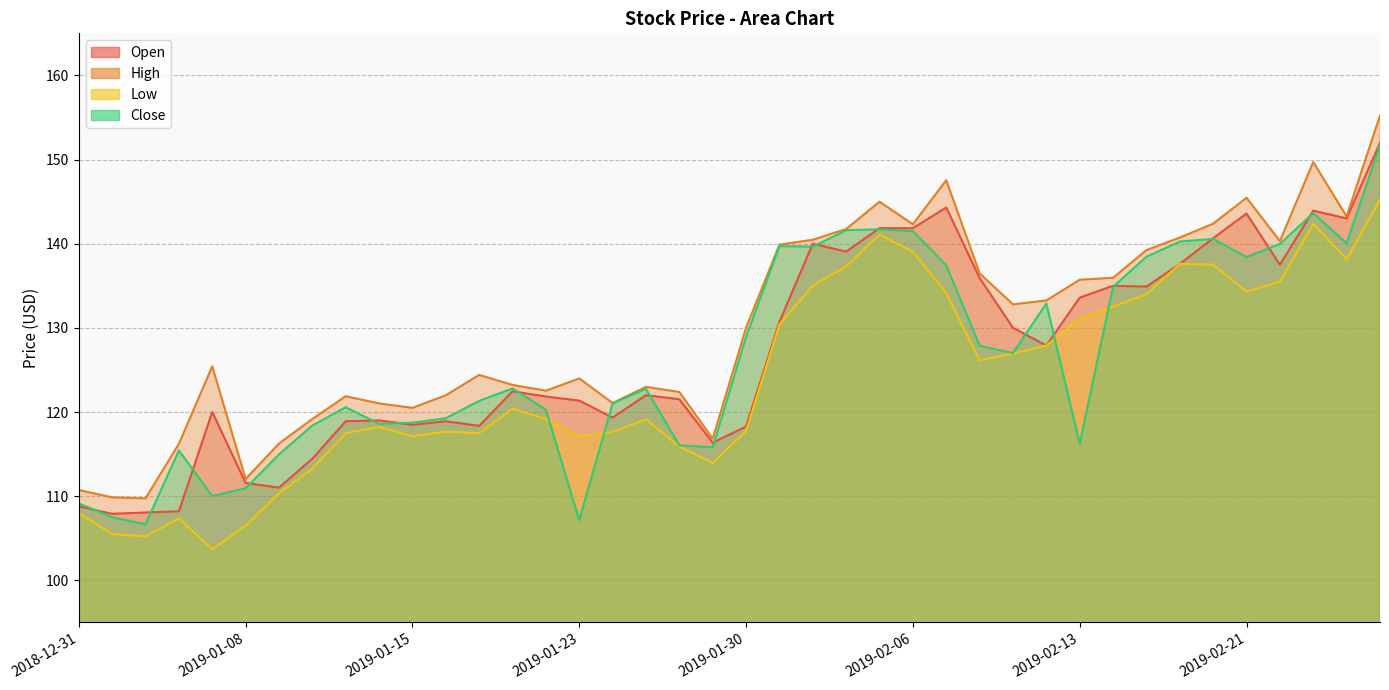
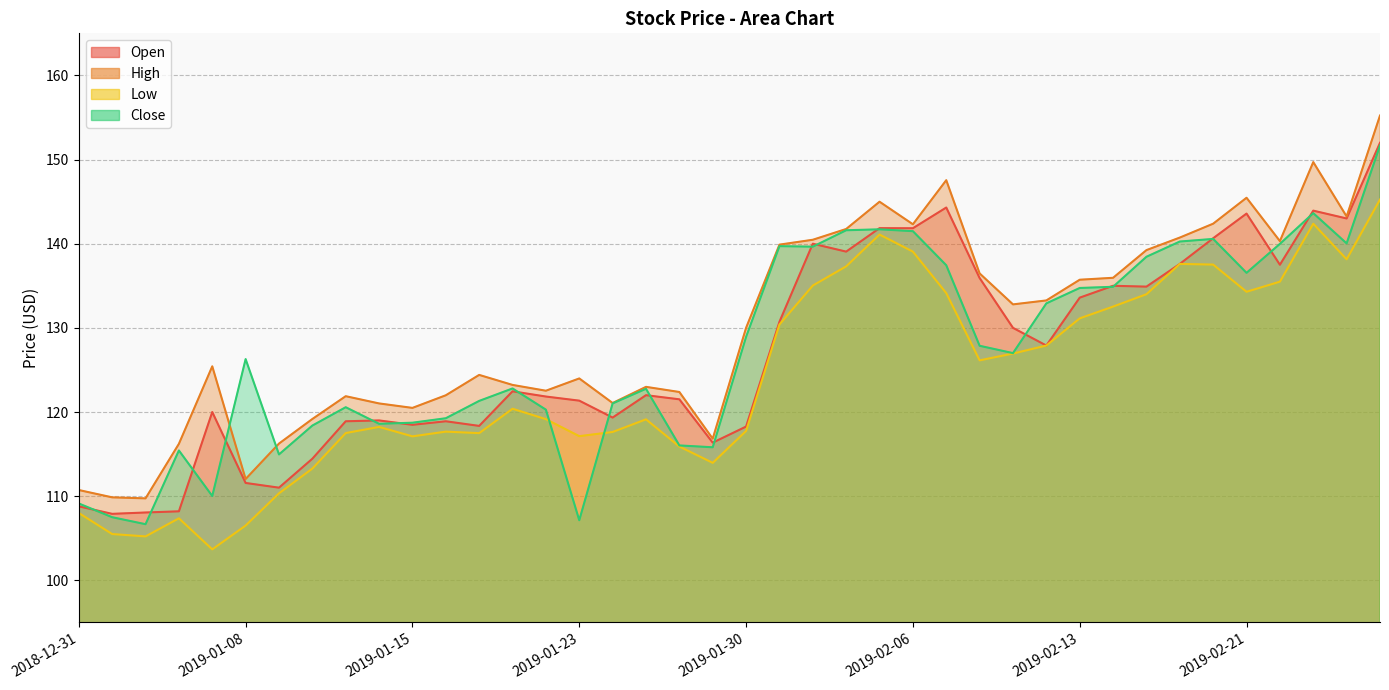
  {
    "Close": {
      "2018-12-31": 109,
-     "2019-01-08": 111,
+     "2019-01-08": 126,
      "2019-01-23": 107,
      "2019-01-30": 129,
      "2019-02-06": 141,
-     "2019-02-13": 116,
-     "2019-02-21": 138
+     "2019-02-13": 135,
+     "2019-02-21": 137
    }
  }
